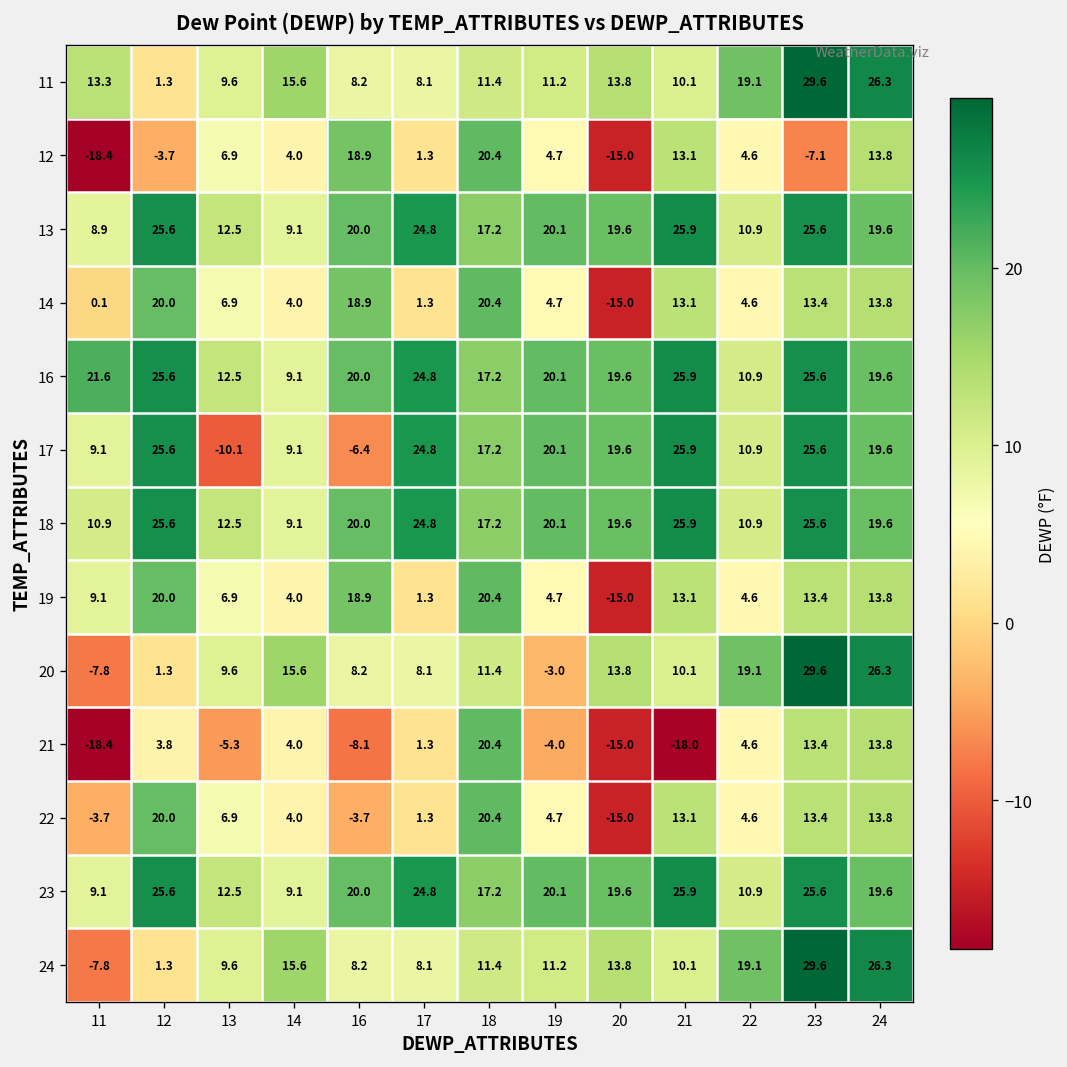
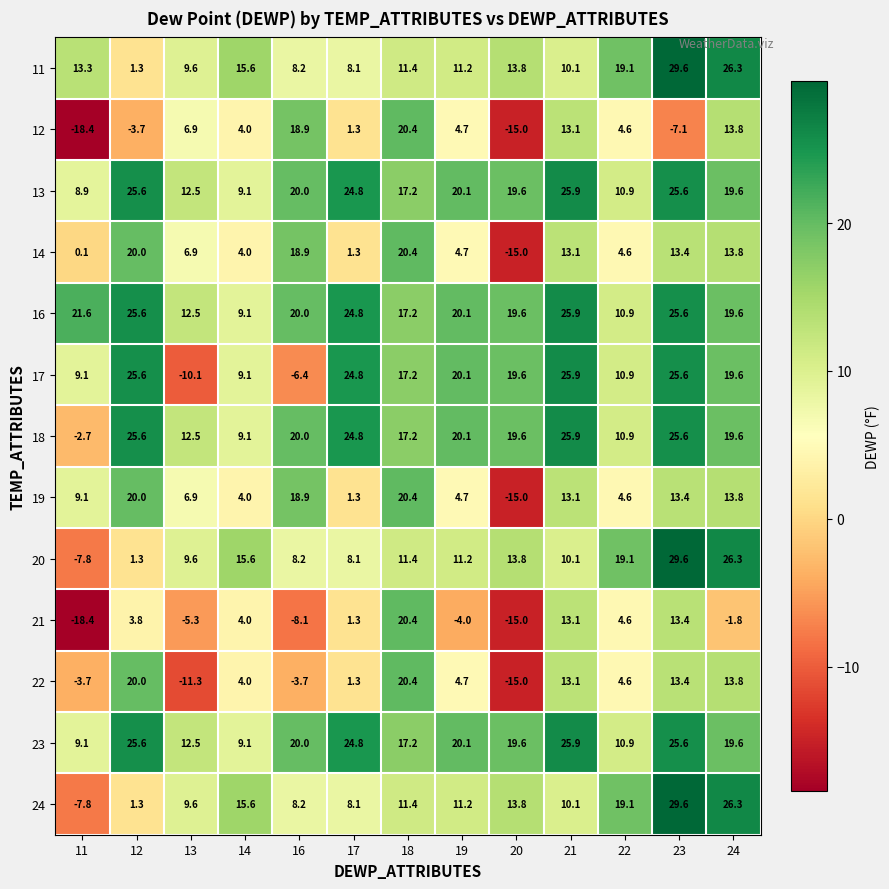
  {
    "11": {
      "11": 13.3,
      "12": 1.3,
      "13": 9.6,
      "14": 15.6,
      "16": 8.2,
      "17": 8.1,
      "18": 11.4,
      "19": 11.2,
      "20": 13.8,
      "21": 10.1,
      "22": 19.1,
      "23": 29.6
    },
    "12": {
      "11": -18.4,
      "12": -3.7,
      "13": 6.9,
      "14": 4.0,
      "16": 18.9,
      "17": 1.3,
      "18": 20.4,
      "19": 4.7,
      "20": -15.0,
      "21": 13.1,
      "22": 4.6,
      "23": -7.1,
      "24": 13.8
    },
    "13": {
      "11": 8.9,
      "12": 25.6,
      "13": 12.5,
      "14": 9.1,
      "16": 20.0,
      "17": 24.8,
      "18": 17.2,
      "19": 20.1,
      "20": 19.6,
      "21": 25.9,
      "22": 10.9,
      "23": 25.6,
      "24": 19.6
    },
    "14": {
      "11": 0.1,
      "12": 20.0,
      "13": 6.9,
      "14": 4.0,
      "16": 18.9,
      "17": 1.3,
      "18": 20.4,
      "19": 4.7,
      "20": -15.0,
      "21": 13.1,
      "22": 4.6,
      "23": 13.4,
      "24": 13.8
    },
    "16": {
      "11": 21.6,
      "12": 25.6,
      "13": 12.5,
      "14": 9.1,
      "16": 20.0,
      "17": 24.8,
      "18": 17.2,
      "19": 20.1,
      "20": 19.6,
      "21": 25.9,
      "22": 10.9,
      "23": 25.6,
      "24": 19.6
    },
    "17": {
      "11": 9.1,
      "12": 25.6,
      "13": -10.1,
      "14": 9.1,
      "16": -6.4,
      "17": 24.8,
      "18": 17.2,
      "19": 20.1,
      "20": 19.6,
      "21": 25.9,
      "22": 10.9,
      "23": 25.6,
      "24": 19.6
    },
    "18": {
-     "11": 10.9,
+     "11": -2.7,
      "12": 25.6,
      "13": 12.5,
      "14": 9.1,
      "16": 20.0,
      "17": 24.8,
      "18": 17.2,
      "19": 20.1,
      "20": 19.6,
      "21": 25.9,
      "22": 10.9,
      "23": 25.6,
      "24": 19.6
    },
    "19": {
      "11": 9.1,
      "12": 20.0,
      "13": 6.9,
      "14": 4.0,
      "16": 18.9,
      "17": 1.3,
      "18": 20.4,
      "19": 4.7,
      "20": -15.0,
      "21": 13.1,
      "22": 4.6,
      "23": 13.4,
      "24": 13.8
    },
    "20": {
      "11": -7.8,
      "12": 1.3,
      "13": 9.6,
      "14": 15.6,
      "16": 8.2,
      "17": 8.1,
      "18": 11.4,
-     "19": -3.0,
+     "19": 11.2,
      "20": 13.8,
      "21": 10.1,
      "22": 19.1,
      "23": 29.6,
      "24": 26.3
    },
    "21": {
      "11": -18.4,
      "12": 3.8,
      "13": -5.3,
      "14": 4.0,
      "16": -8.1,
      "17": 1.3,
      "18": 20.4,
      "19": -4.0,
      "20": -15.0,
-     "21": -18.0,
+     "21": 13.1,
      "22": 4.6,
      "23": 13.4,
-     "24": 13.8
+     "24": -1.8
    },
    "22": {
      "11": -3.7,
      "12": 20.0,
-     "13": 6.9,
+     "13": -11.3,
      "14": 4.0,
      "16": -3.7,
      "17": 1.3,
      "18": 20.4,
      "19": 4.7,
      "20": -15.0,
      "21": 13.1,
      "22": 4.6,
      "23": 13.4,
      "24": 13.8
    },
    "23": {
      "11": 9.1,
      "12": 25.6,
      "13": 12.5,
      "14": 9.1,
      "16": 20.0,
      "17": 24.8,
      "18": 17.2,
      "19": 20.1,
      "20": 19.6,
      "21": 25.9,
      "22": 10.9,
      "23": 25.6,
      "24": 19.6
    },
    "24": {
      "11": -7.8,
      "12": 1.3,
      "13": 9.6,
      "14": 15.6,
      "16": 8.2,
      "17": 8.1,
      "18": 11.4,
      "19": 11.2,
      "20": 13.8,
      "21": 10.1,
      "22": 19.1,
      "23": 29.6,
      "24": 26.3
    }
  }
